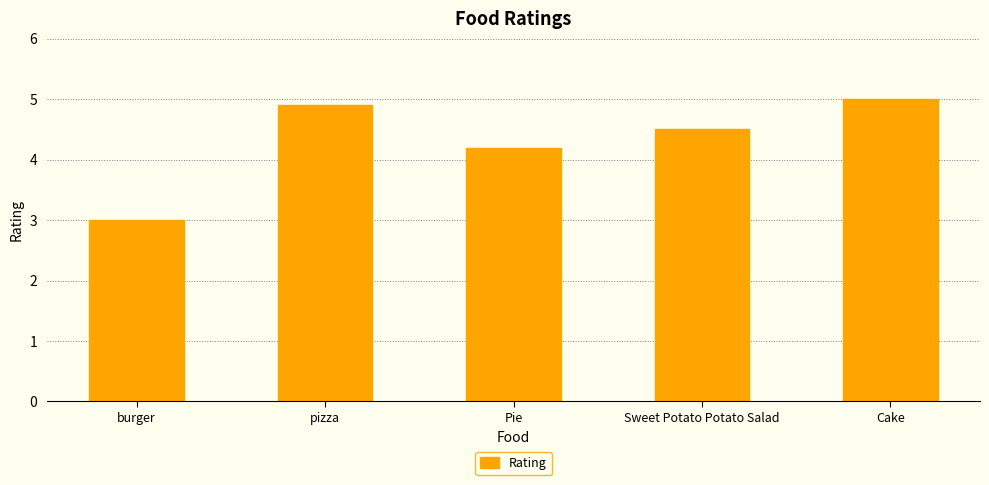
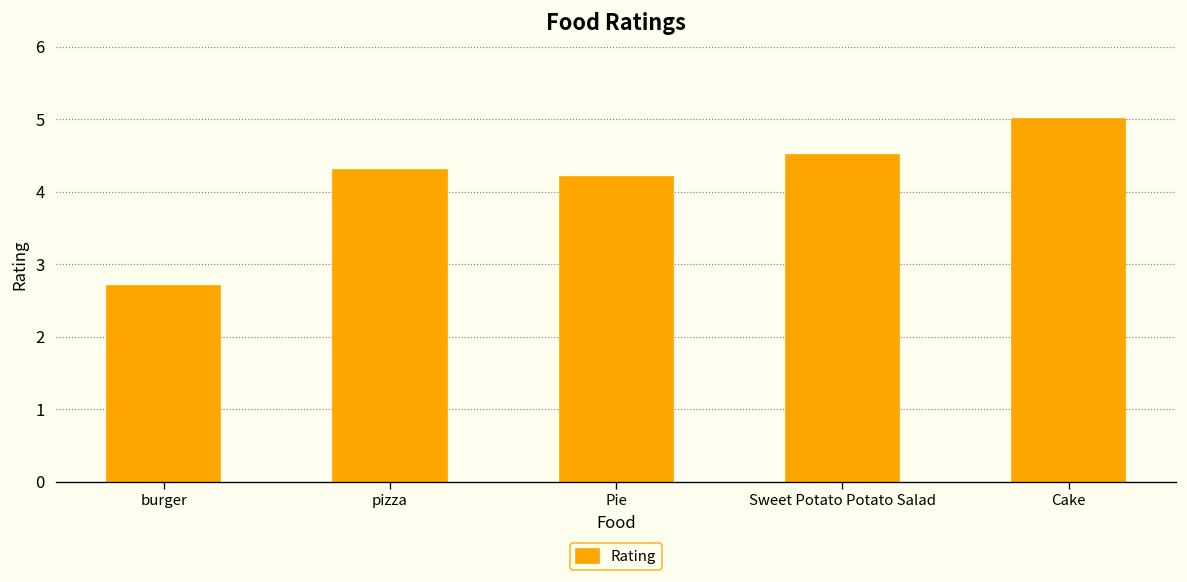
  {
-   "burger": 3.0,
-   "pizza": 4.9,
+   "burger": 2.7,
+   "pizza": 4.3,
    "Pie": 4.2,
    "Sweet Potato Potato Salad": 4.5,
    "Cake": 5.0
  }
